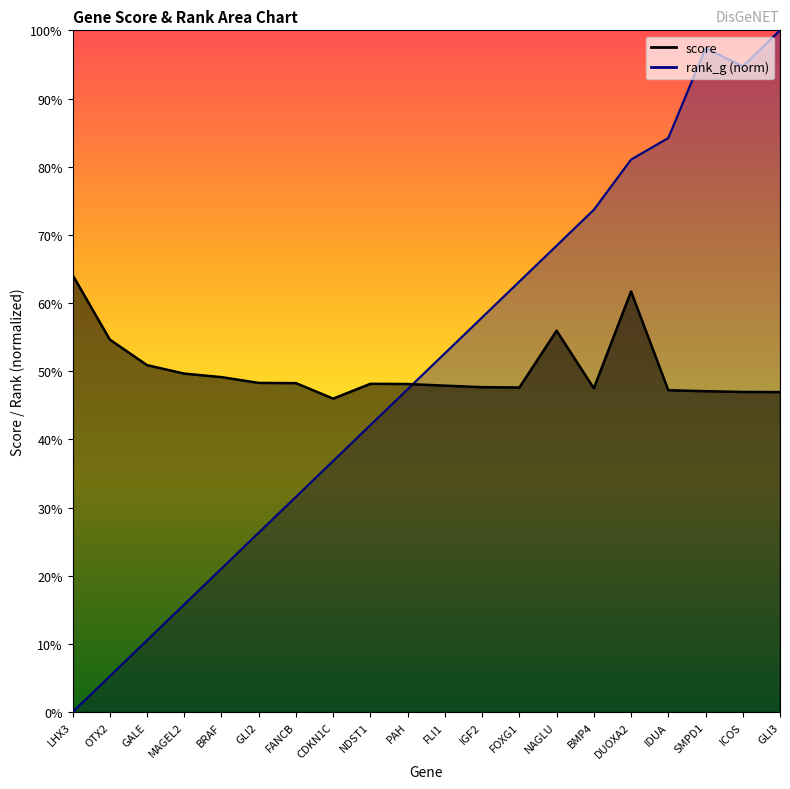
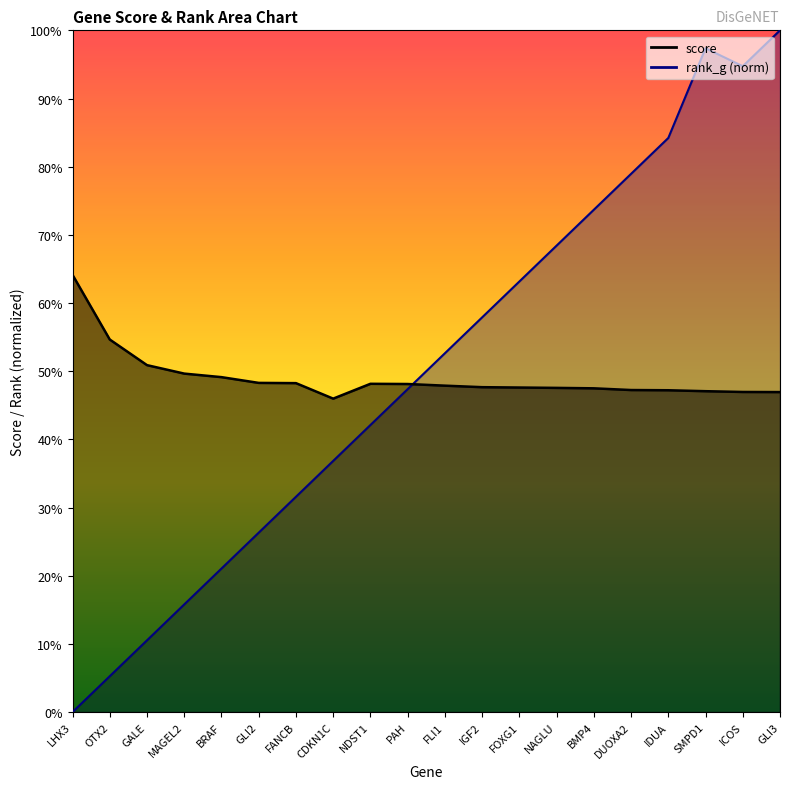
  {
    "score": {
      "LHX3": "64%",
      "OTX2": "55%",
      "GALE": "51%",
      "MAGEL2": "50%",
      "BRAF": "49%",
      "GLI2": "48%",
      "FANCB": "48%",
      "CDKN1C": "46%",
      "NDST1": "48%",
      "PAH": "48%",
      "FLI1": "48%",
      "IGF2": "48%",
      "FOXG1": "48%",
-     "NAGLU": "56%",
+     "NAGLU": "48%",
      "BMP4": "47%",
-     "DUOXA2": "62%",
+     "DUOXA2": "47%",
      "IDUA": "47%",
      "SMPD1": "47%",
      "ICOS": "47%",
      "GLI3": "47%"
    },
    "rank_g (norm)": {
      "LHX3": "0%",
      "OTX2": "5%",
      "GALE": "11%",
      "MAGEL2": "16%",
      "BRAF": "21%",
      "GLI2": "26%",
      "FANCB": "32%",
      "CDKN1C": "37%",
      "NDST1": "42%",
      "PAH": "47%",
      "FLI1": "53%",
      "IGF2": "58%",
      "FOXG1": "63%",
      "NAGLU": "68%",
      "BMP4": "74%",
-     "DUOXA2": "81%",
+     "DUOXA2": "79%",
      "IDUA": "84%",
      "GLI3": "100%"
    }
  }
